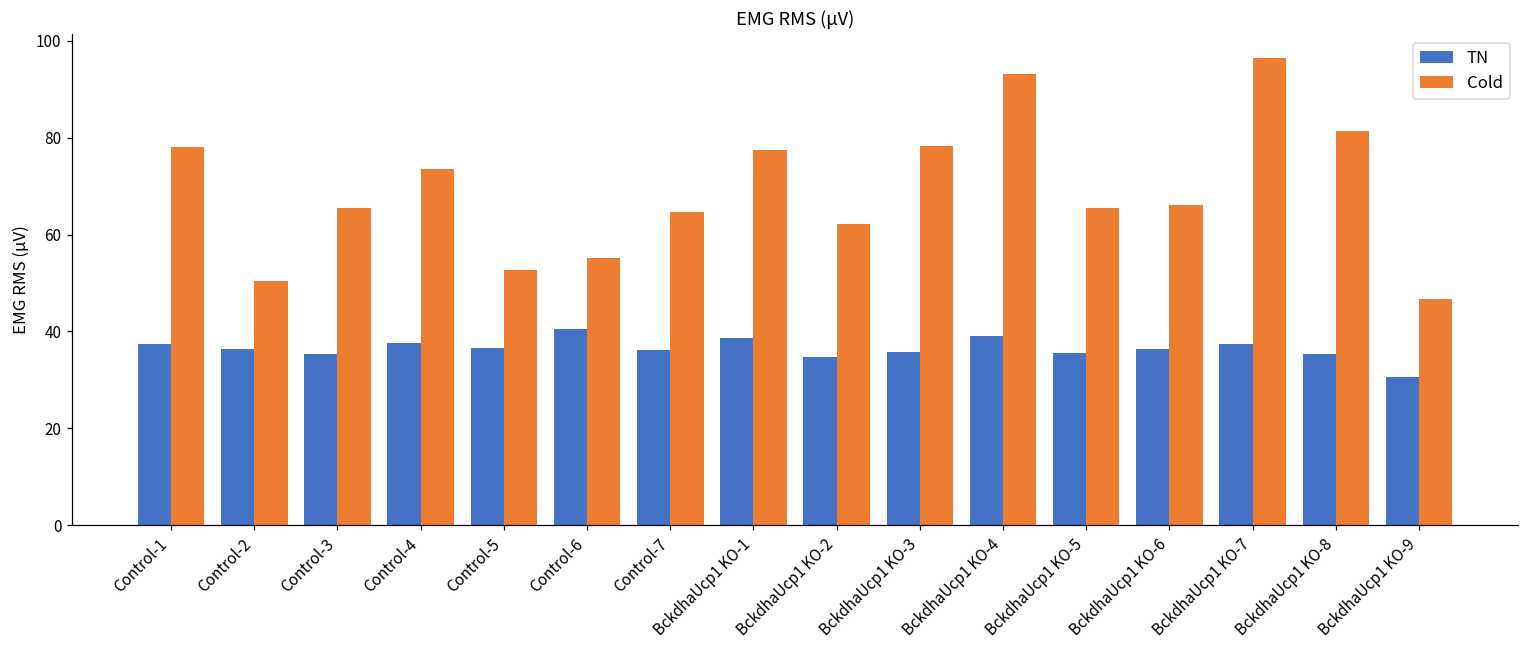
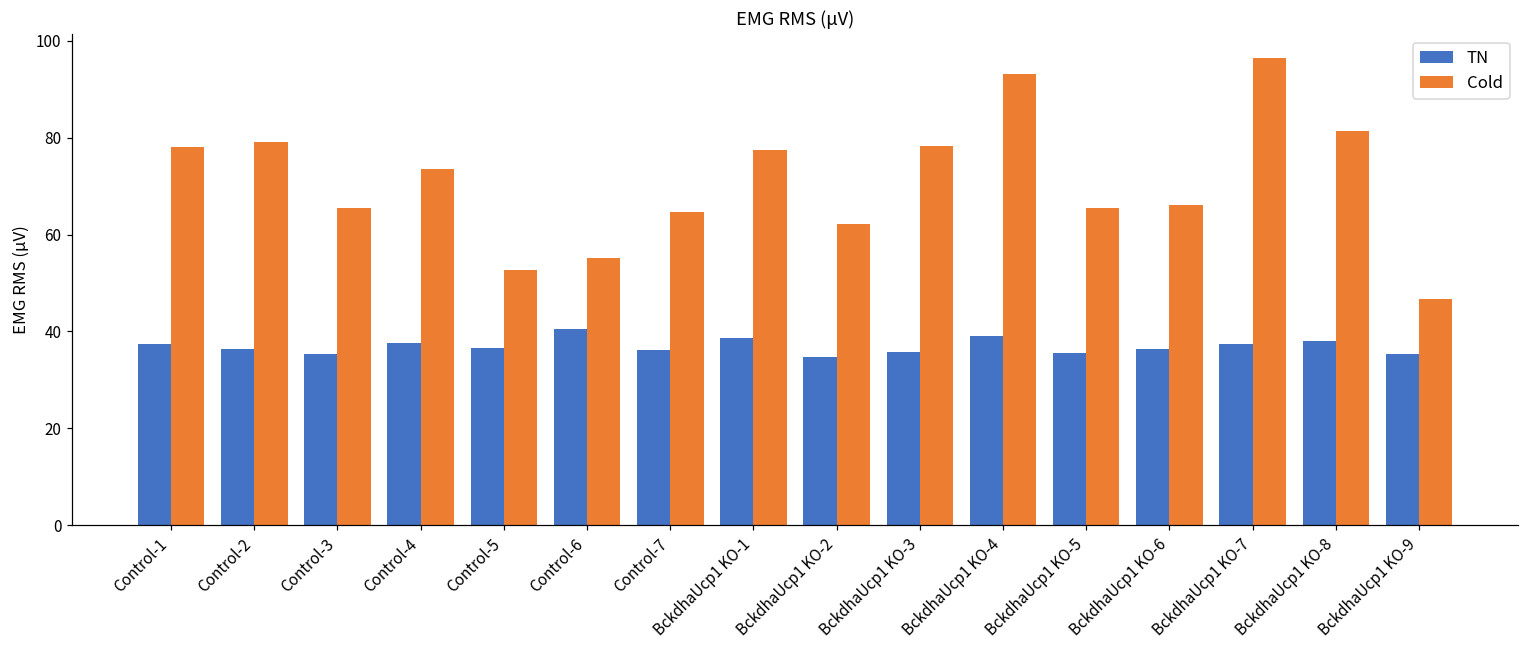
  {
    "TN": {
      "Control-1": 37,
      "Control-2": 36,
      "Control-3": 35,
      "Control-4": 38,
      "Control-5": 37,
      "Control-6": 41,
      "Control-7": 36,
      "BckdhaUcp1 KO-1": 39,
      "BckdhaUcp1 KO-2": 35,
      "BckdhaUcp1 KO-3": 36,
      "BckdhaUcp1 KO-4": 39,
      "BckdhaUcp1 KO-5": 35,
      "BckdhaUcp1 KO-6": 36,
      "BckdhaUcp1 KO-7": 37,
-     "BckdhaUcp1 KO-8": 35,
-     "BckdhaUcp1 KO-9": 31
+     "BckdhaUcp1 KO-8": 38,
+     "BckdhaUcp1 KO-9": 35
    },
    "Cold": {
      "Control-1": 78,
-     "Control-2": 50,
+     "Control-2": 79,
      "Control-3": 66,
      "Control-4": 74,
      "Control-5": 53,
      "Control-6": 55,
      "Control-7": 65,
      "BckdhaUcp1 KO-1": 77,
      "BckdhaUcp1 KO-2": 62,
      "BckdhaUcp1 KO-3": 78,
      "BckdhaUcp1 KO-4": 93,
      "BckdhaUcp1 KO-5": 66,
      "BckdhaUcp1 KO-6": 66,
      "BckdhaUcp1 KO-7": 96,
      "BckdhaUcp1 KO-8": 81,
      "BckdhaUcp1 KO-9": 47
    }
  }
